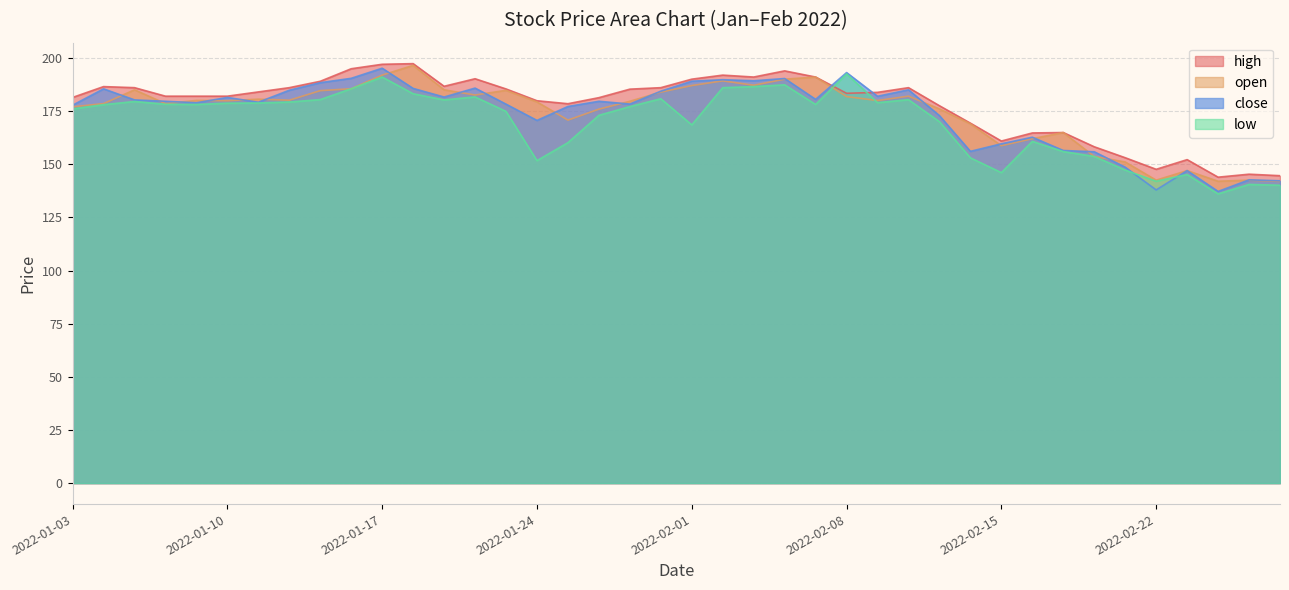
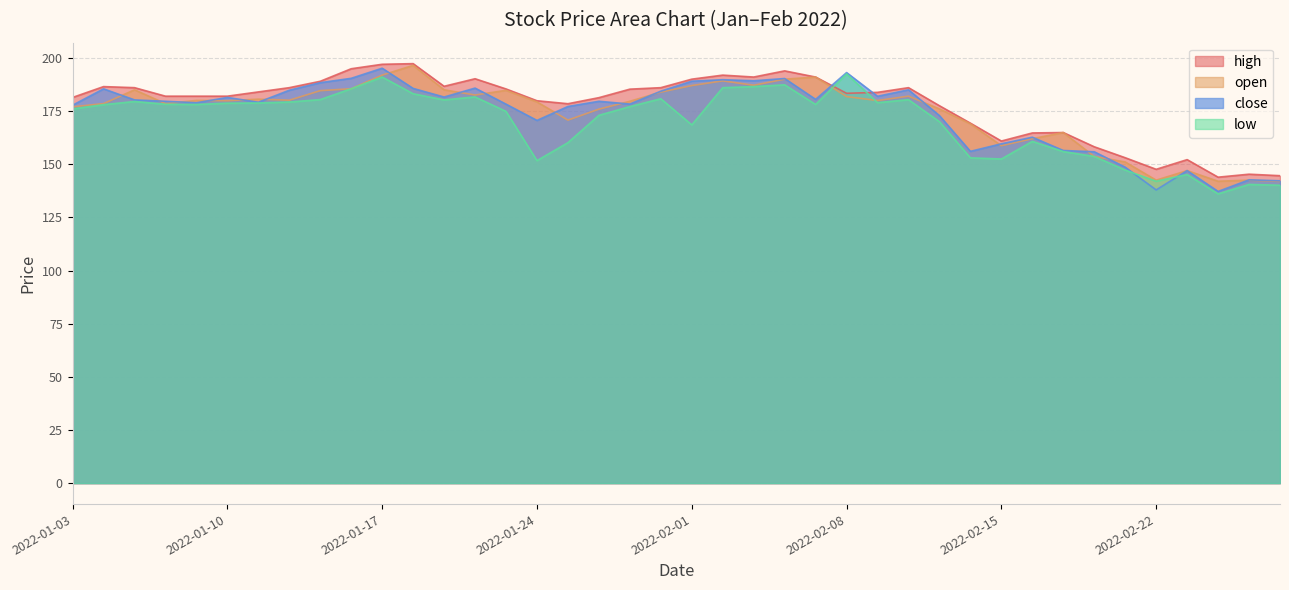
  {
    "close": {
      "2022-01-17": 195,
      "2022-01-24": 171,
      "2022-02-22": 138
    },
    "low": {
      "2022-01-24": 152,
      "2022-02-01": 169,
-     "2022-02-15": 146
+     "2022-02-15": 152
    }
  }
